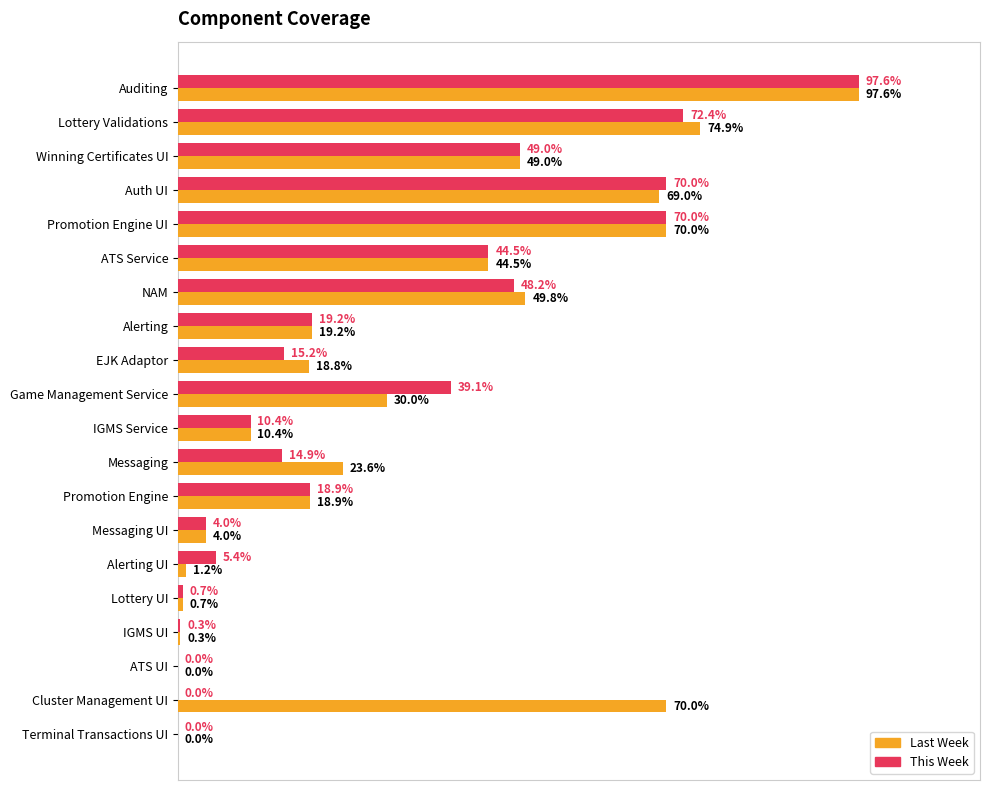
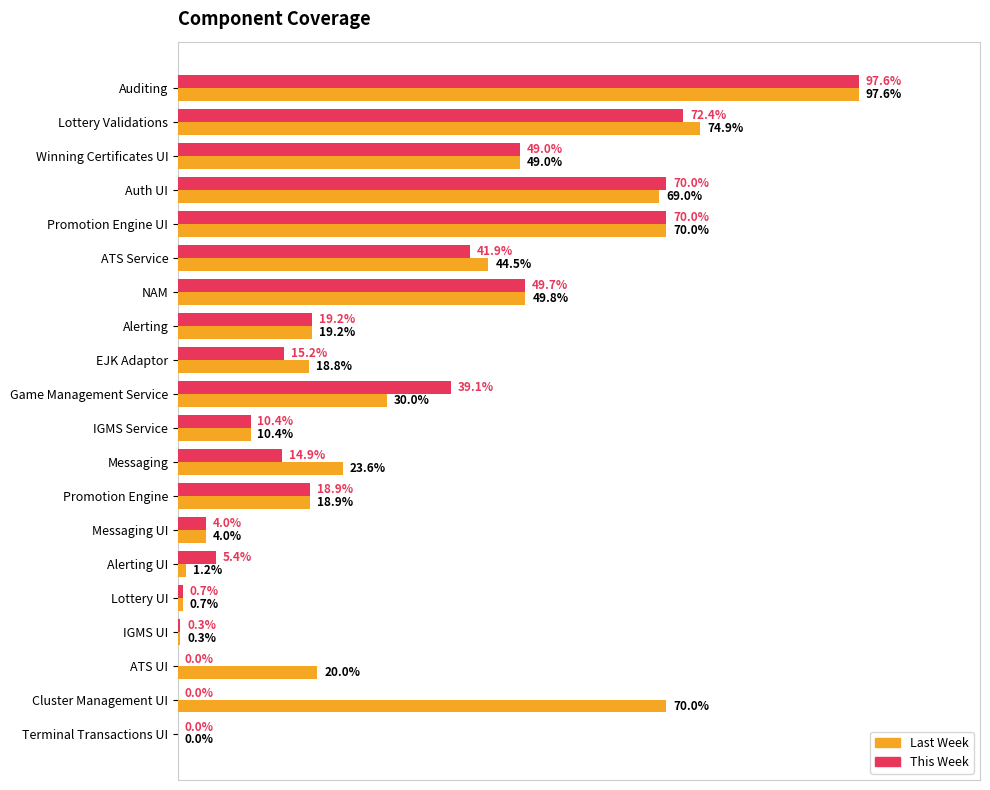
  {
    "Last Week": {
      "Auditing": "97.6%",
      "Lottery Validations": "74.9%",
      "Winning Certificates UI": "49.0%",
      "Auth UI": "69.0%",
      "Promotion Engine UI": "70.0%",
      "ATS Service": "44.5%",
      "NAM": "49.8%",
      "Alerting": "19.2%",
      "EJK Adaptor": "18.8%",
      "Game Management Service": "30.0%",
      "IGMS Service": "10.4%",
      "Messaging": "23.6%",
      "Promotion Engine": "18.9%",
      "Messaging UI": "4.0%",
      "Alerting UI": "1.2%",
      "Lottery UI": "0.7%",
      "IGMS UI": "0.3%",
-     "ATS UI": "0.0%",
+     "ATS UI": "20.0%",
      "Cluster Management UI": "70.0%",
      "Terminal Transactions UI": "0.0%"
    },
    "This Week": {
      "Auditing": "97.6%",
      "Lottery Validations": "72.4%",
      "Winning Certificates UI": "49.0%",
      "Auth UI": "70.0%",
      "Promotion Engine UI": "70.0%",
-     "ATS Service": "44.5%",
-     "NAM": "48.2%",
+     "ATS Service": "41.9%",
+     "NAM": "49.7%",
      "Alerting": "19.2%",
      "EJK Adaptor": "15.2%",
      "Game Management Service": "39.1%",
      "IGMS Service": "10.4%",
      "Messaging": "14.9%",
      "Promotion Engine": "18.9%",
      "Messaging UI": "4.0%",
      "Alerting UI": "5.4%",
      "Lottery UI": "0.7%",
      "IGMS UI": "0.3%",
      "ATS UI": "0.0%",
      "Cluster Management UI": "0.0%",
      "Terminal Transactions UI": "0.0%"
    }
  }
